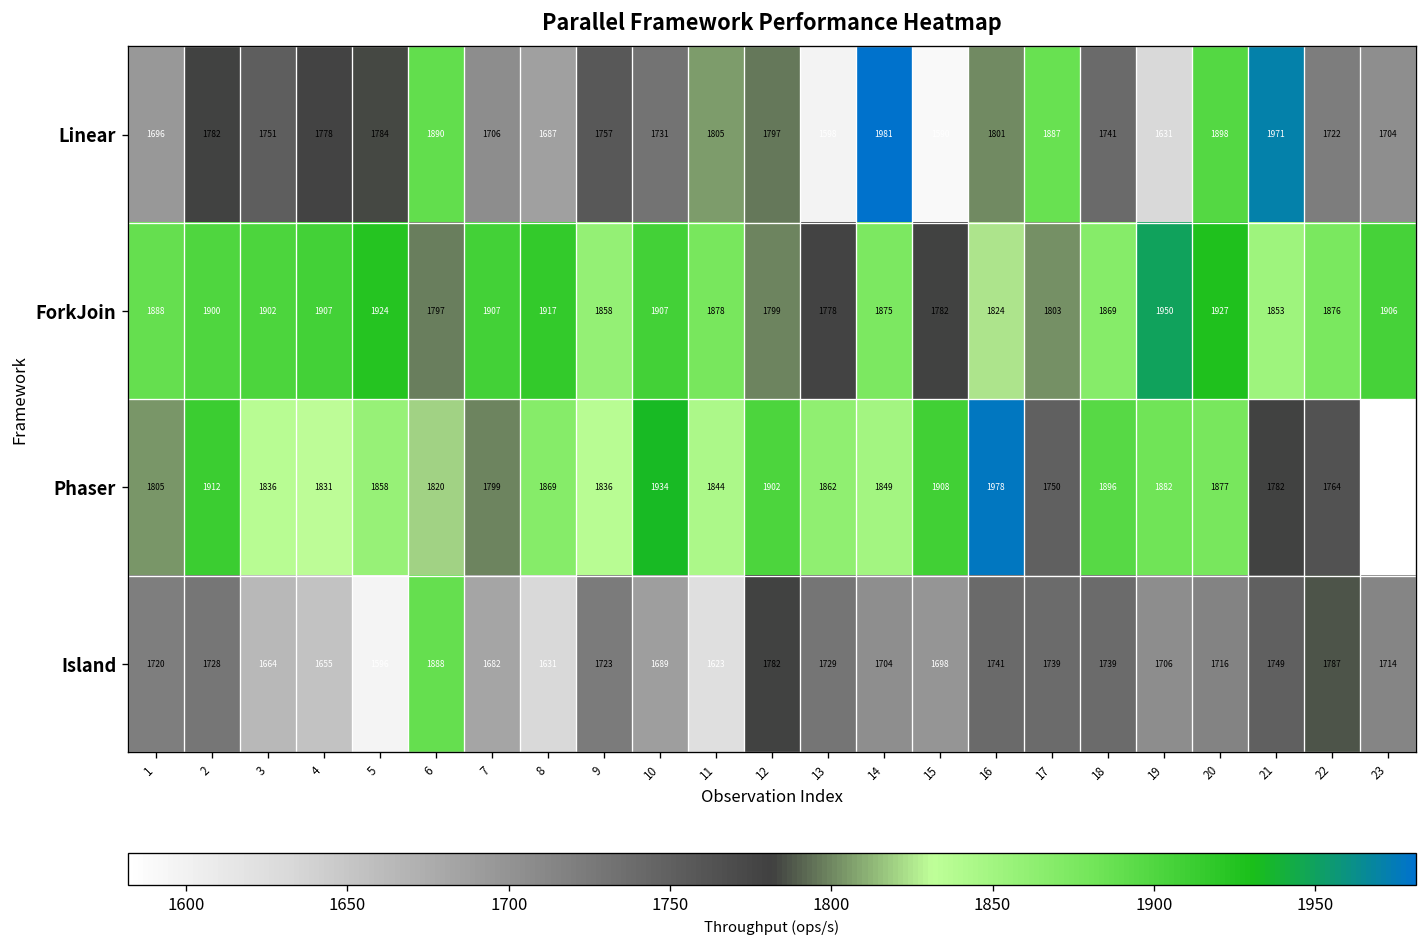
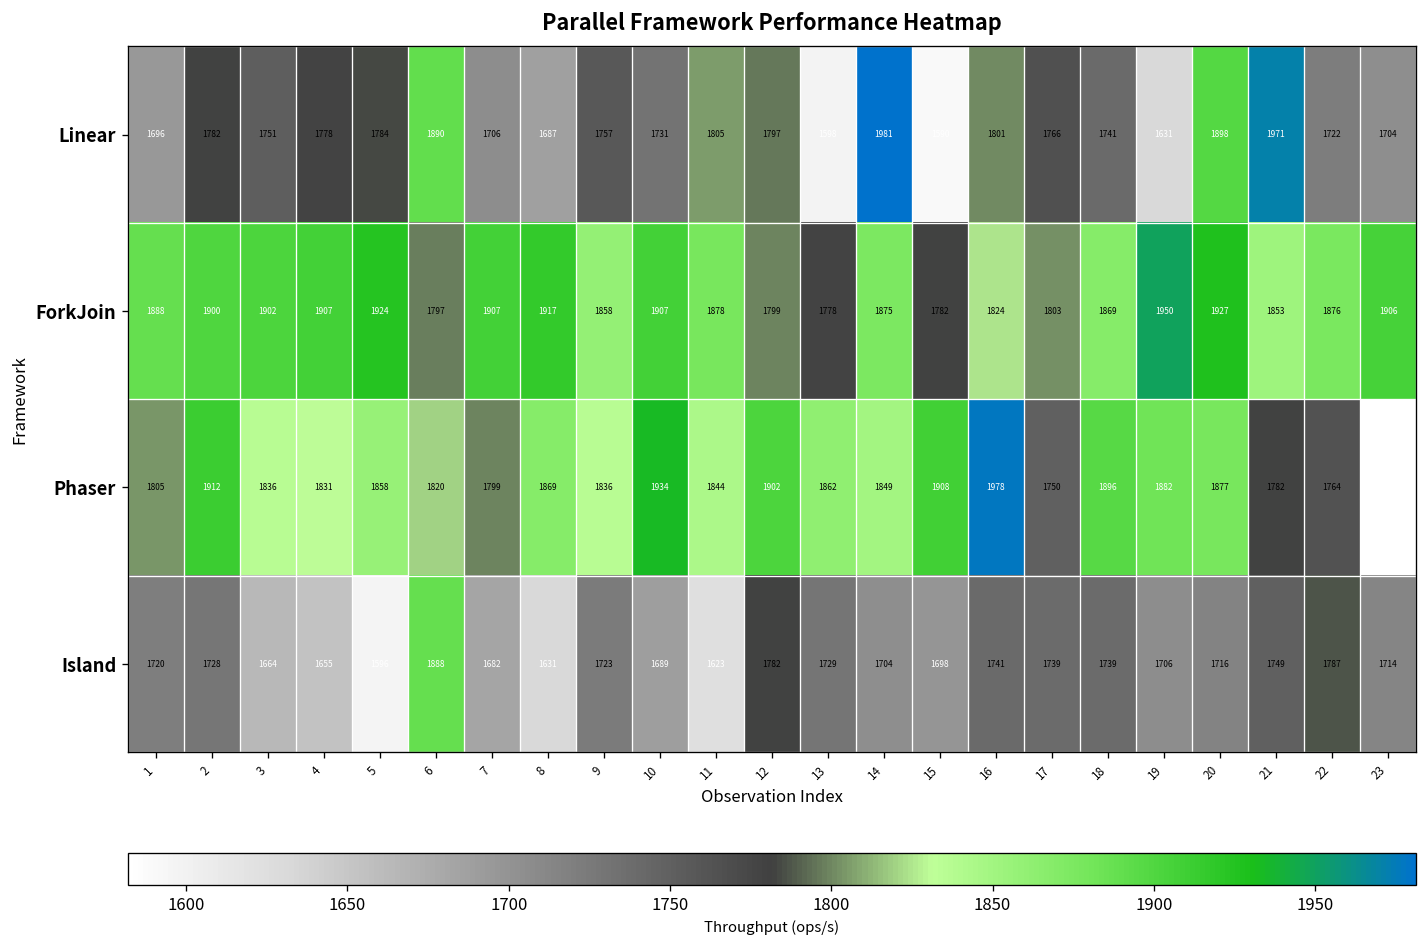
  {
    "Linear": {
      "1": 1696,
      "2": 1782,
      "3": 1751,
      "4": 1778,
      "5": 1784,
      "6": 1890,
      "7": 1706,
      "8": 1687,
      "9": 1757,
      "10": 1731,
      "11": 1805,
      "12": 1797,
      "14": 1981,
      "16": 1801,
-     "17": 1887,
+     "17": 1766,
      "18": 1741,
      "20": 1898,
      "21": 1971,
      "22": 1722,
      "23": 1704
    },
    "ForkJoin": {
      "1": 1888,
      "2": 1900,
      "3": 1902,
      "4": 1907,
      "5": 1924,
      "6": 1797,
      "7": 1907,
      "8": 1917,
      "9": 1858,
      "10": 1907,
      "11": 1878,
      "12": 1799,
      "13": 1778,
      "14": 1875,
      "15": 1782,
      "16": 1824,
      "17": 1803,
      "18": 1869,
      "19": 1950,
      "20": 1927,
      "21": 1853,
      "22": 1876,
      "23": 1906
    },
    "Phaser": {
      "1": 1805,
      "2": 1912,
      "3": 1836,
      "4": 1831,
      "5": 1858,
      "6": 1820,
      "7": 1799,
      "8": 1869,
      "9": 1836,
      "10": 1934,
      "11": 1844,
      "12": 1902,
      "13": 1862,
      "14": 1849,
      "15": 1908,
      "16": 1978,
      "17": 1750,
      "18": 1896,
      "19": 1882,
      "20": 1877,
      "21": 1782,
      "22": 1764
    },
    "Island": {
      "1": 1720,
      "2": 1728,
      "3": 1664,
      "4": 1655,
      "6": 1888,
      "7": 1682,
      "9": 1723,
      "10": 1689,
      "12": 1782,
      "13": 1729,
      "14": 1704,
      "15": 1698,
      "16": 1741,
      "17": 1739,
      "18": 1739,
      "19": 1706,
      "20": 1716,
      "21": 1749,
      "22": 1787,
      "23": 1714
    }
  }
